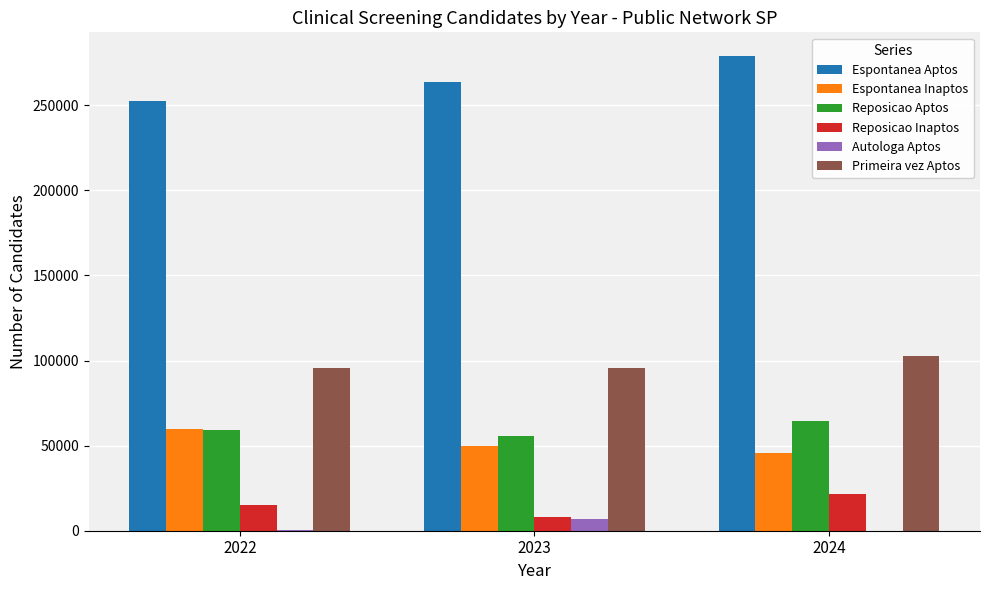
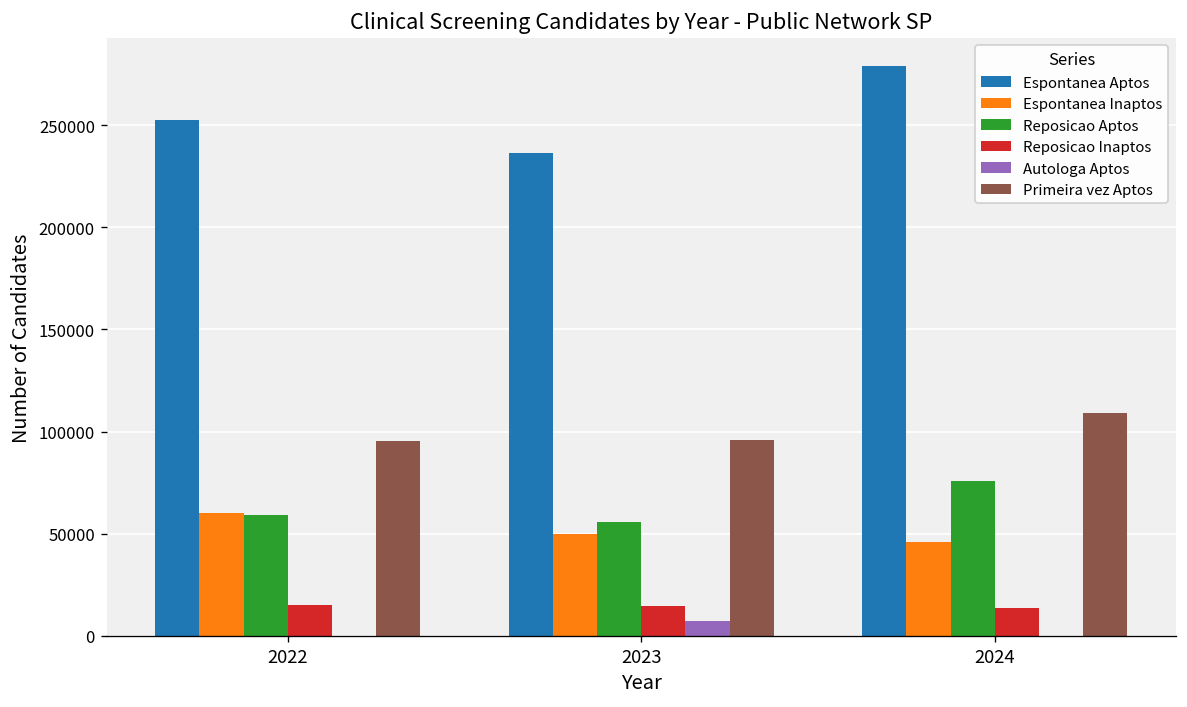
  {
    "Espontanea Aptos": {
      "2022": 252000,
-     "2023": 263000,
+     "2023": 236000,
      "2024": 279000
    },
    "Espontanea Inaptos": {
      "2022": 60000,
      "2023": 50000,
      "2024": 46000
    },
    "Reposicao Aptos": {
      "2022": 59000,
      "2023": 56000,
-     "2024": 65000
+     "2024": 76000
    },
    "Reposicao Inaptos": {
      "2022": 15000,
-     "2023": 8000,
-     "2024": 21000
+     "2023": 14000,
+     "2024": 14000
    },
    "Autologa Aptos": {
      "2023": 7000
    },
    "Primeira vez Aptos": {
      "2022": 96000,
      "2023": 96000,
-     "2024": 102000
+     "2024": 109000
    }
  }
